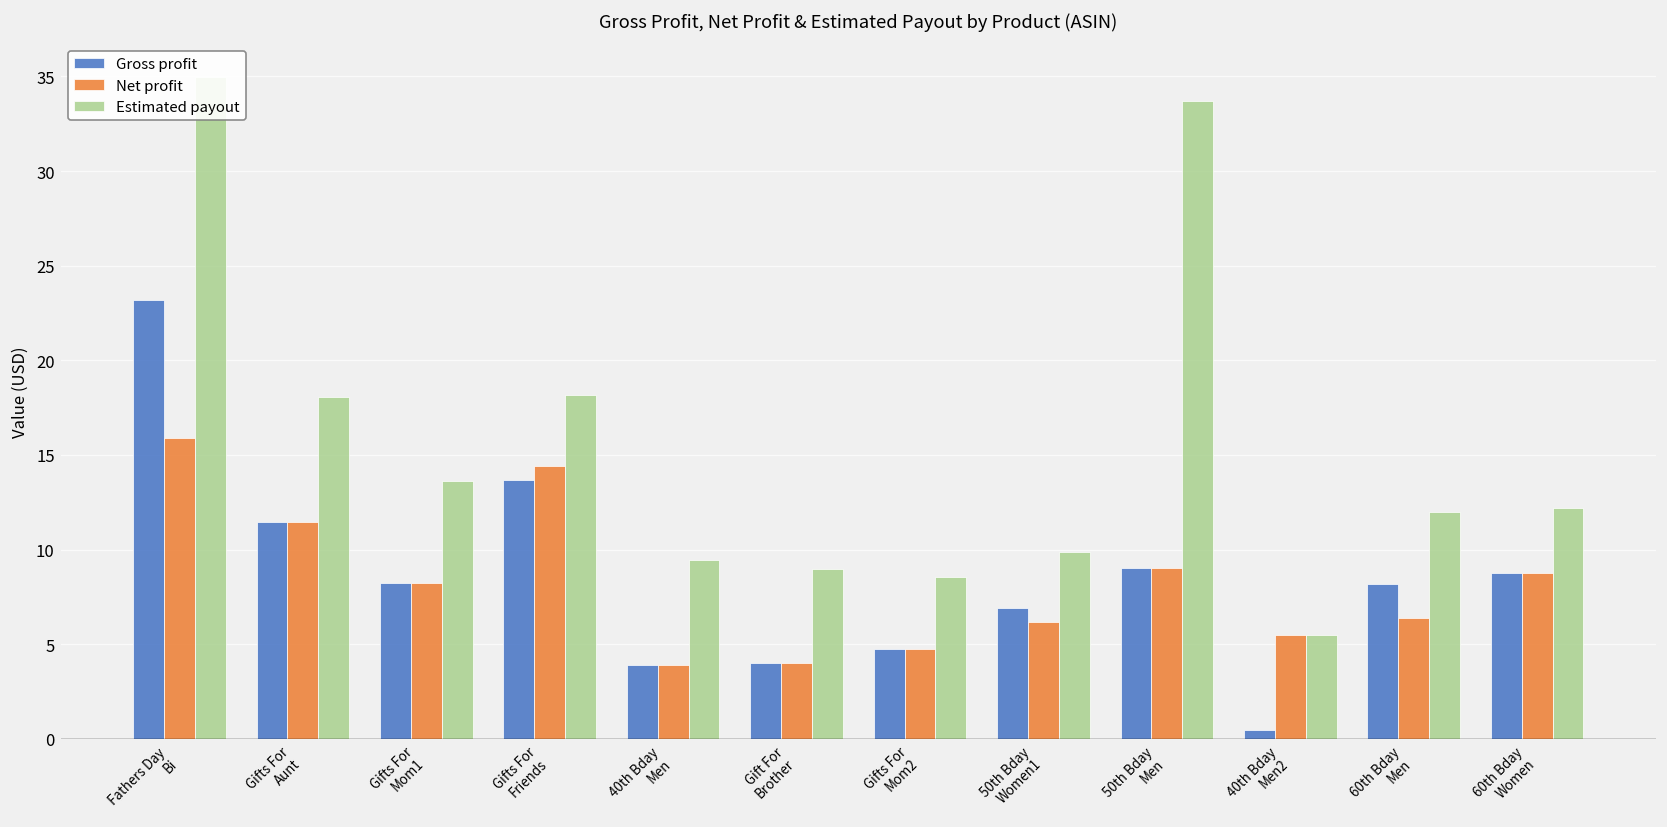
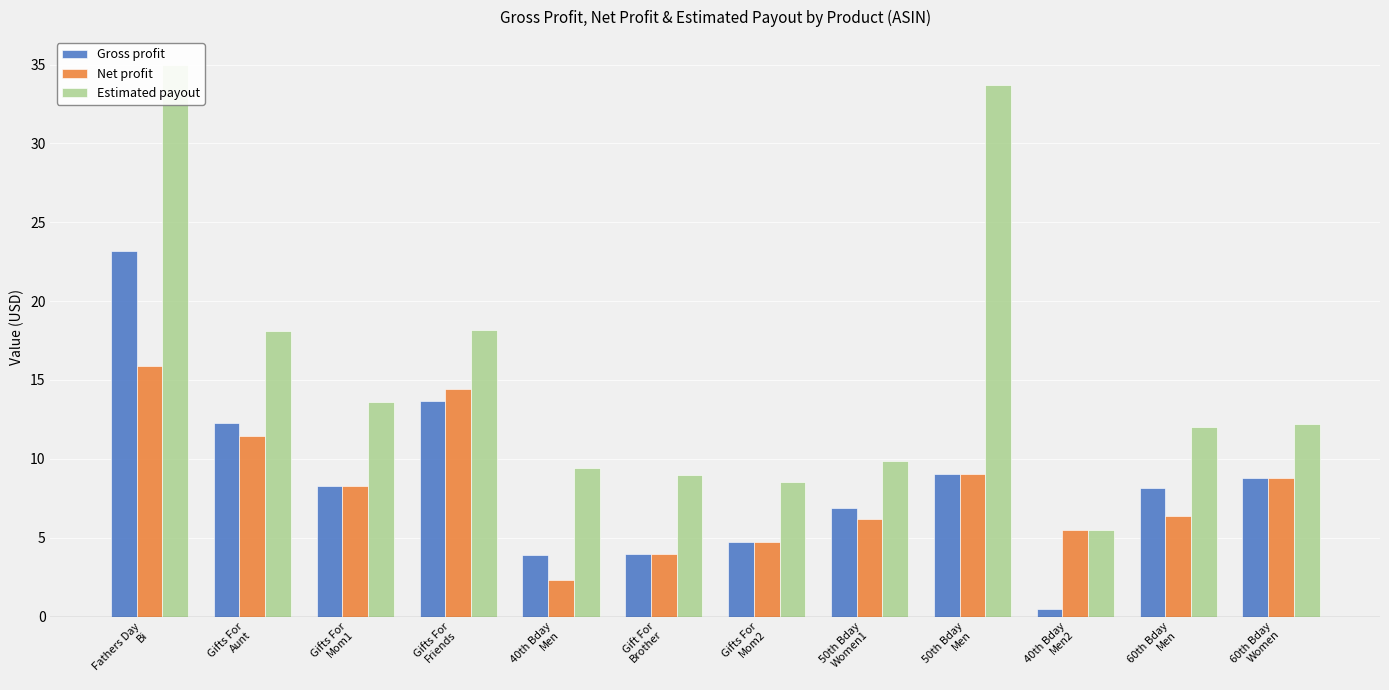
  {
    "Gross profit": {
      "Fathers Day Bi": 23.2,
-     "Gifts For Aunt": 11.4,
+     "Gifts For Aunt": 12.3,
      "Gifts For Mom1": 8.3,
      "Gifts For Friends": 13.7,
      "40th Bday Men": 3.9,
      "Gift For Brother": 4.0,
      "Gifts For Mom2": 4.7,
      "50th Bday Women1": 6.9,
      "50th Bday Men": 9.0,
      "40th Bday Men2": 0.5,
      "60th Bday Men": 8.2,
      "60th Bday Women": 8.8
    },
    "Net profit": {
      "Fathers Day Bi": 15.9,
      "Gifts For Aunt": 11.4,
      "Gifts For Mom1": 8.3,
      "Gifts For Friends": 14.4,
-     "40th Bday Men": 3.9,
+     "40th Bday Men": 2.3,
      "Gift For Brother": 4.0,
      "Gifts For Mom2": 4.7,
      "50th Bday Women1": 6.2,
      "50th Bday Men": 9.0,
      "40th Bday Men2": 5.5,
      "60th Bday Men": 6.4,
      "60th Bday Women": 8.8
    },
    "Estimated payout": {
      "Gifts For Aunt": 18.1,
      "Gifts For Mom1": 13.6,
      "Gifts For Friends": 18.2,
      "40th Bday Men": 9.4,
      "Gift For Brother": 9.0,
      "Gifts For Mom2": 8.6,
      "50th Bday Women1": 9.9,
      "50th Bday Men": 33.7,
      "40th Bday Men2": 5.5,
      "60th Bday Men": 12.0,
      "60th Bday Women": 12.2
    }
  }
